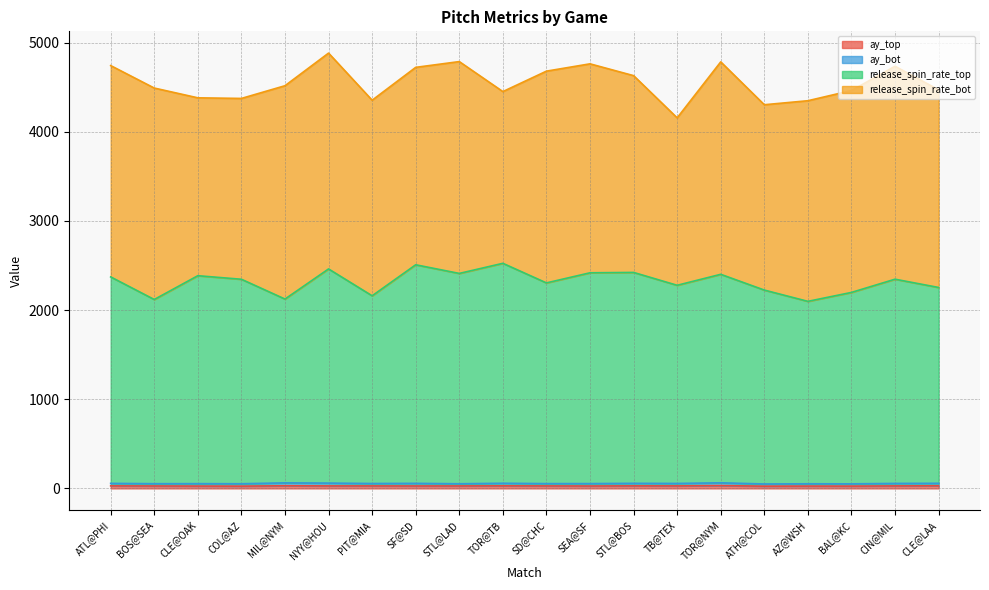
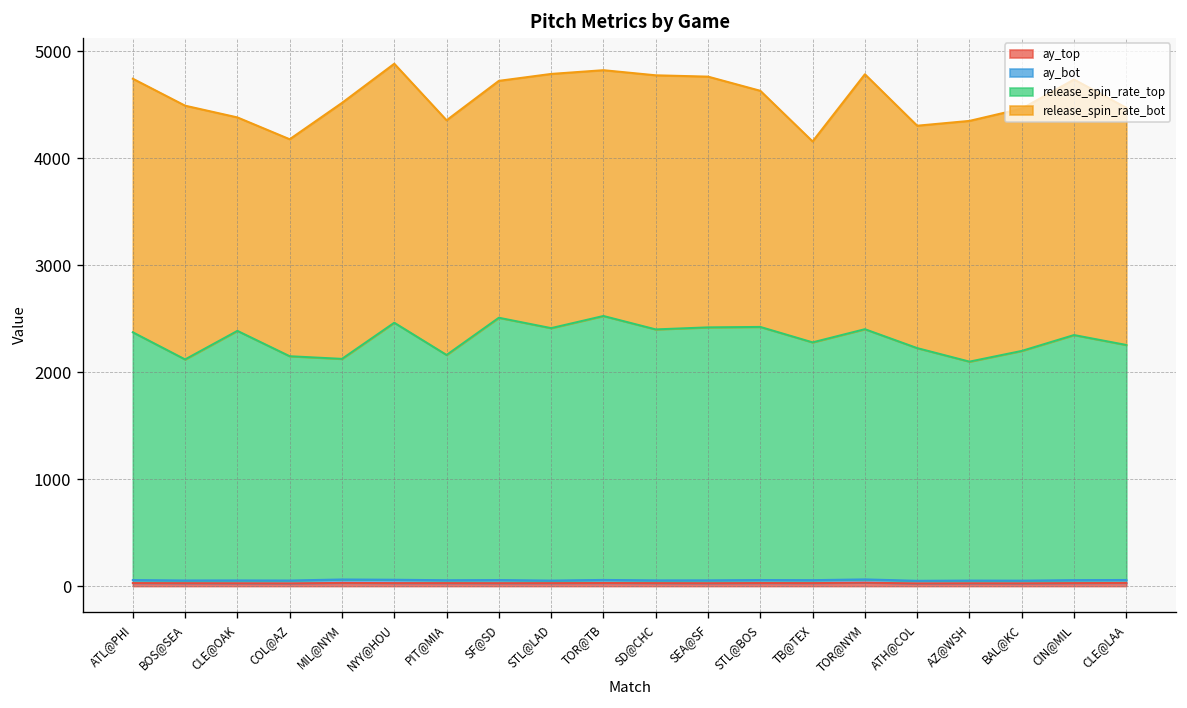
  {
    "ay_top": {
      "MIL@NYM": 0,
      "NYY@HOU": 0,
      "SF@SD": 0,
      "STL@BOS": 0,
      "TOR@NYM": 0
    },
    "ay_bot": {
      "MIL@NYM": 0,
      "NYY@HOU": 0,
      "SF@SD": 0,
      "STL@BOS": 0,
      "TOR@NYM": 0
    },
    "release_spin_rate_top": {
      "ATL@PHI": 2300,
      "BOS@SEA": 2100,
      "CLE@OAK": 2300,
-     "COL@AZ": 2300,
+     "COL@AZ": 2100,
      "MIL@NYM": 2100,
      "NYY@HOU": 2400,
      "PIT@MIA": 2100,
      "SF@SD": 2500,
      "STL@LAD": 2400,
      "TOR@TB": 2500,
-     "SD@CHC": 2250,
+     "SD@CHC": 2350,
      "SEA@SF": 2400,
      "STL@BOS": 2400,
      "TB@TEX": 2200,
      "TOR@NYM": 2300,
      "ATH@COL": 2200,
      "AZ@WSH": 2000,
      "BAL@KC": 2100,
      "CIN@MIL": 2300,
      "CLE@LAA": 2200
    },
    "release_spin_rate_bot": {
      "ATL@PHI": 2400,
      "BOS@SEA": 2400,
      "CLE@OAK": 2000,
      "COL@AZ": 2000,
      "MIL@NYM": 2400,
      "NYY@HOU": 2400,
      "PIT@MIA": 2200,
      "SF@SD": 2200,
      "STL@LAD": 2400,
-     "TOR@TB": 1900,
+     "TOR@TB": 2300,
      "SD@CHC": 2400,
      "SEA@SF": 2300,
      "STL@BOS": 2200,
      "TB@TEX": 1900,
      "TOR@NYM": 2400,
      "ATH@COL": 2100,
      "AZ@WSH": 2300
    }
  }
